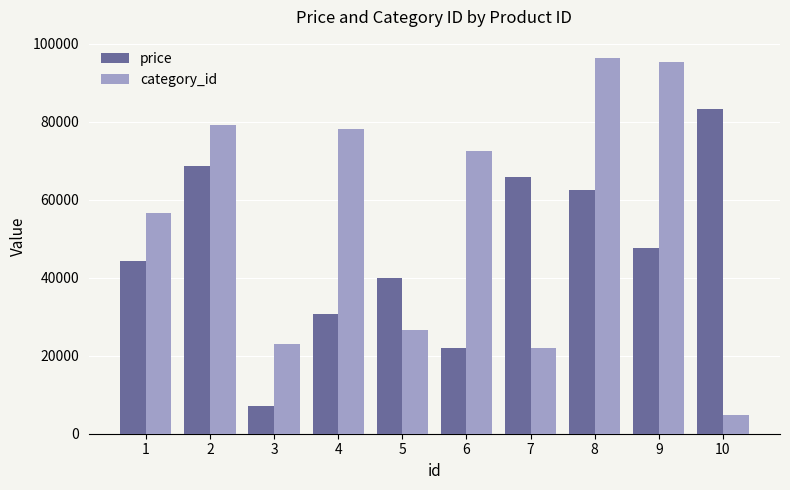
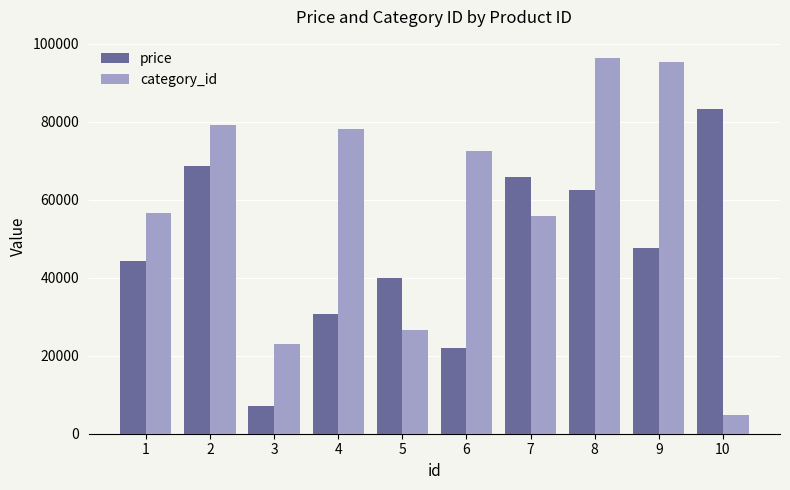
  {
    "price": {
      "1": 44000,
      "2": 69000,
      "3": 7000,
      "4": 31000,
      "5": 40000,
      "6": 22000,
      "7": 66000,
      "8": 62000,
      "9": 48000,
      "10": 83000
    },
    "category_id": {
      "1": 57000,
      "2": 79000,
      "3": 23000,
      "4": 78000,
      "5": 27000,
      "6": 73000,
-     "7": 22000,
+     "7": 56000,
      "8": 96000,
      "9": 95000,
      "10": 5000
    }
  }
